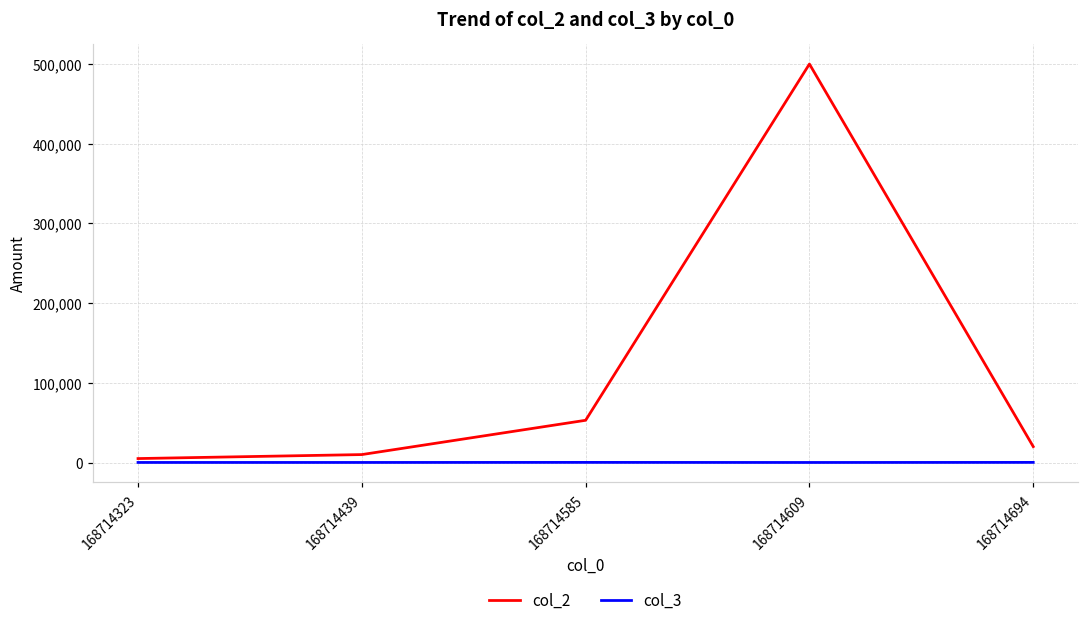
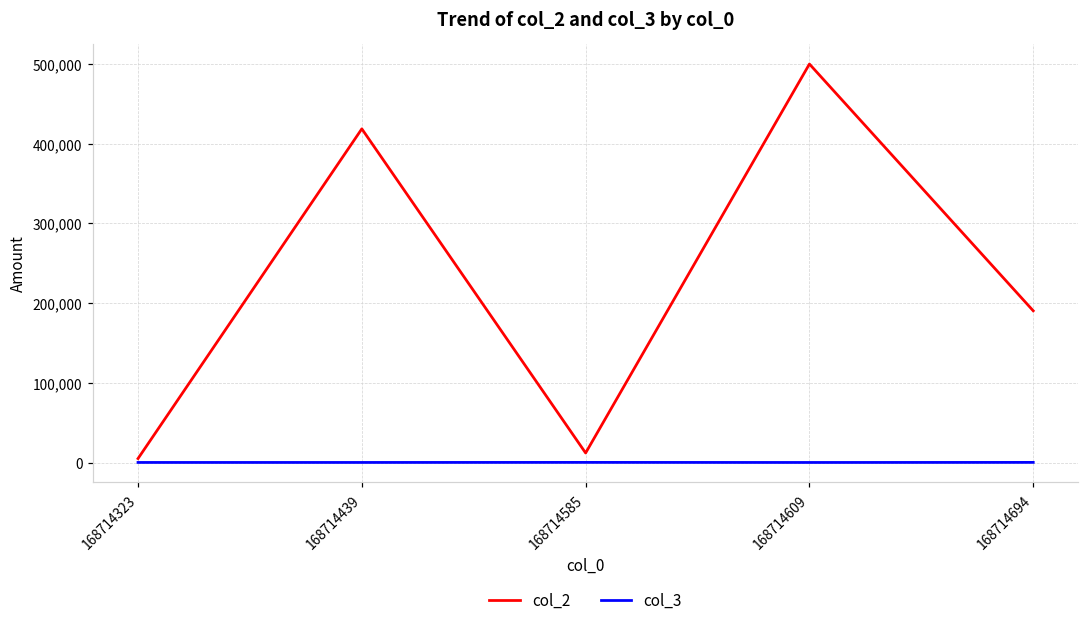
  {
    "col_2": {
      "168714323": "10,000",
-     "168714439": "10,000",
-     "168714585": "50,000",
+     "168714439": "420,000",
+     "168714585": "10,000",
      "168714609": "500,000",
-     "168714694": "20,000"
+     "168714694": "190,000"
    },
    "col_3": {
      "168714323": "0",
      "168714439": "0",
      "168714585": "0",
      "168714609": "0",
      "168714694": "0"
    }
  }
